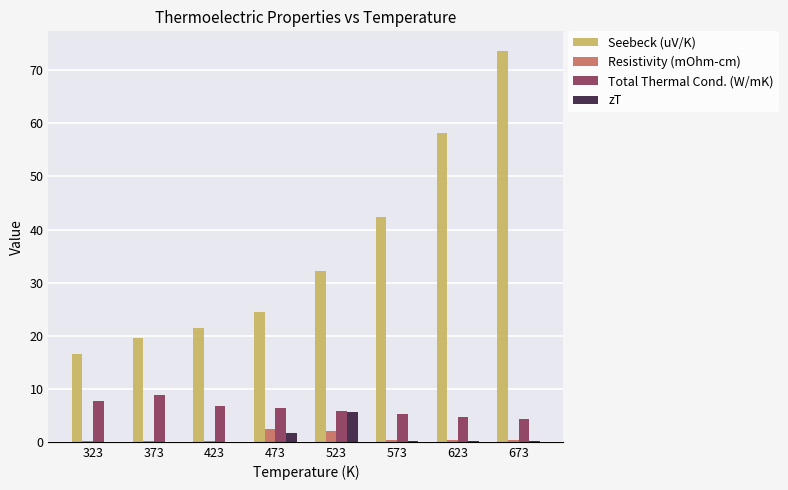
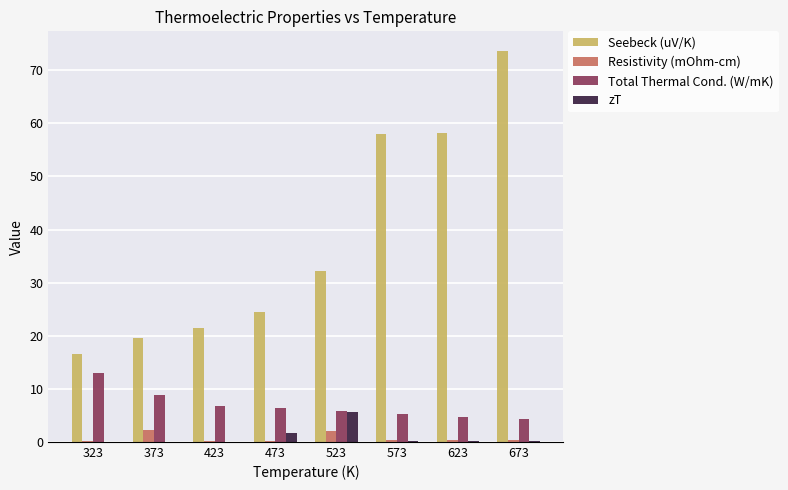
  {
    "Seebeck (uV/K)": {
      "323": 17,
      "373": 20,
      "423": 21,
      "473": 24,
      "523": 32,
-     "573": 42,
+     "573": 58,
      "623": 58,
      "673": 74
    },
    "Resistivity (mOhm-cm)": {
-     "373": 0,
-     "473": 2,
+     "373": 2,
+     "473": 0,
      "523": 2
    },
    "Total Thermal Cond. (W/mK)": {
-     "323": 8,
+     "323": 13,
      "373": 9,
      "423": 7,
      "473": 6,
      "523": 6,
      "573": 5,
      "623": 5,
      "673": 4
    },
    "zT": {
      "473": 2,
      "523": 6
    }
  }
